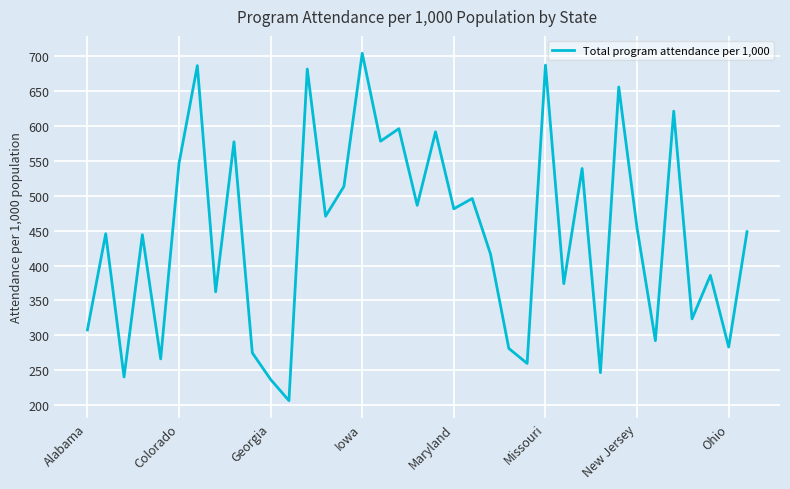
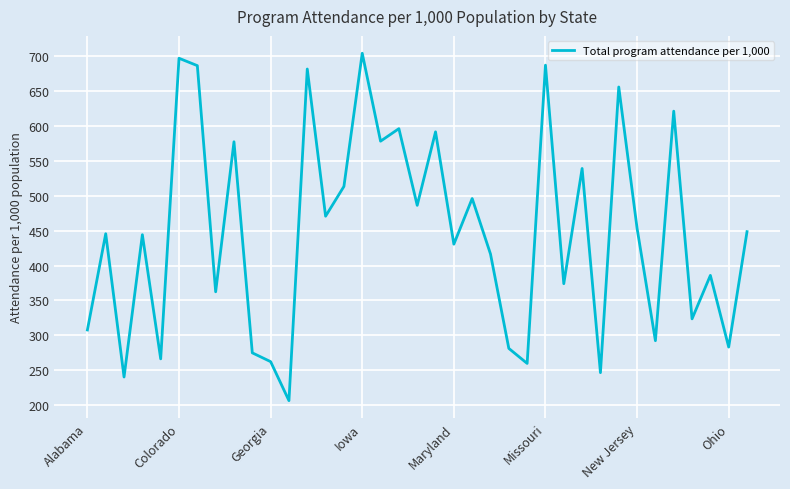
  {
    "Alabama": 310,
-   "Colorado": 550,
-   "Georgia": 240,
+   "Colorado": 700,
+   "Georgia": 260,
    "Iowa": 700,
-   "Maryland": 480,
+   "Maryland": 430,
    "Missouri": 690,
    "New Jersey": 450,
    "Ohio": 280
  }
